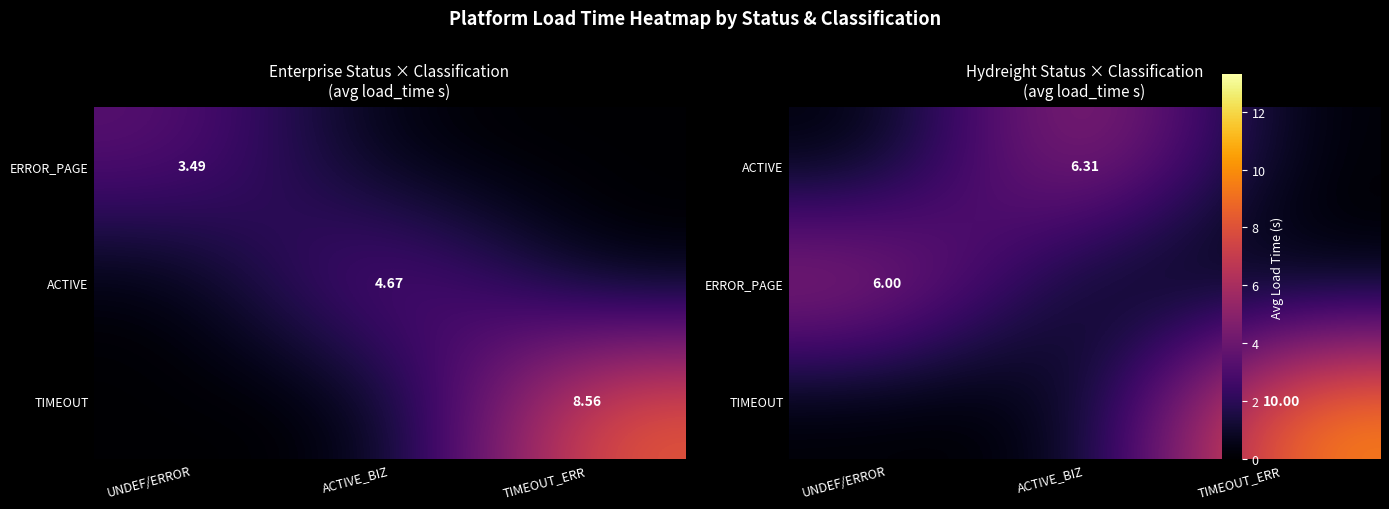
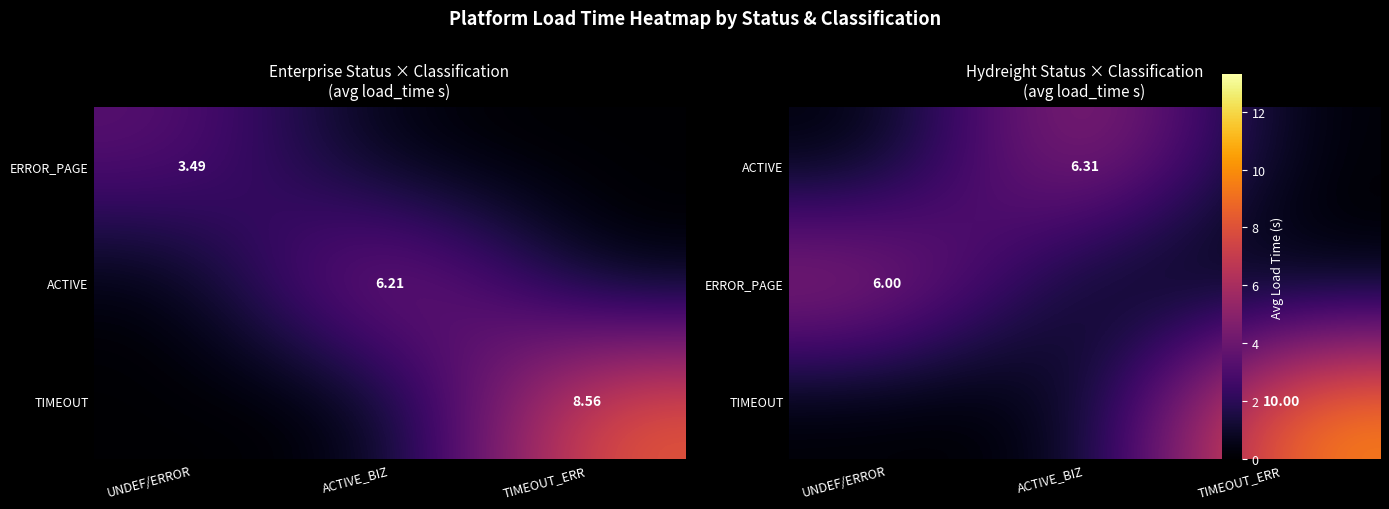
  {
    "Enterprise Status × Classification (avg load_time s)": {
      "ERROR_PAGE": {
        "UNDEF/ERROR": 3.49
      },
      "ACTIVE": {
-       "ACTIVE_BIZ": 4.67
+       "ACTIVE_BIZ": 6.21
      },
      "TIMEOUT": {
        "TIMEOUT_ERR": 8.56
      }
    },
    "Hydreight Status × Classification (avg load_time s)": {
      "ACTIVE": {
        "ACTIVE_BIZ": 6.31
      },
      "ERROR_PAGE": {
        "UNDEF/ERROR": 6.00
      },
      "TIMEOUT": {
        "TIMEOUT_ERR": 10.00
      }
    }
  }
